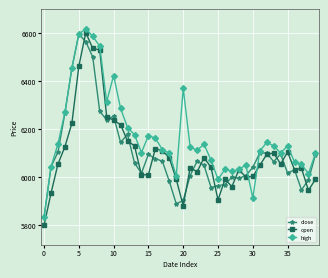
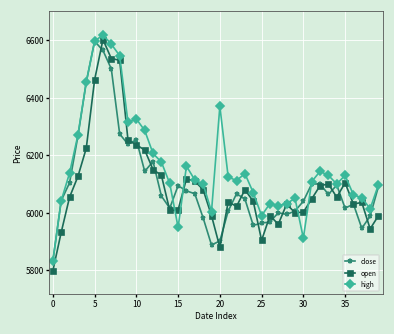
  {
    "high": {
-     "10": 6420,
-     "15": 6170,
+     "10": 6330,
+     "15": 5950,
      "20": 6370,
      "25": 5990,
      "30": 5910,
      "35": 6130
    }
  }
